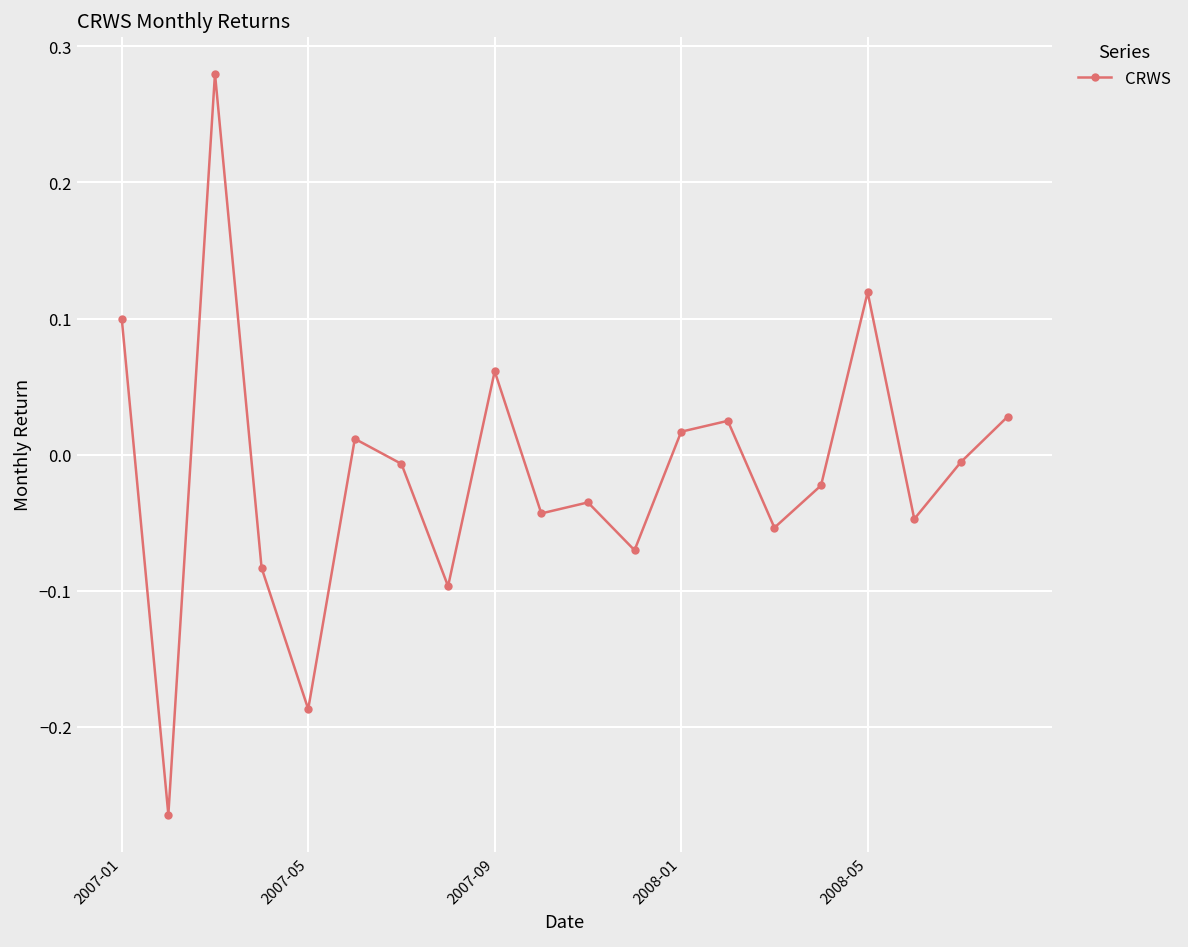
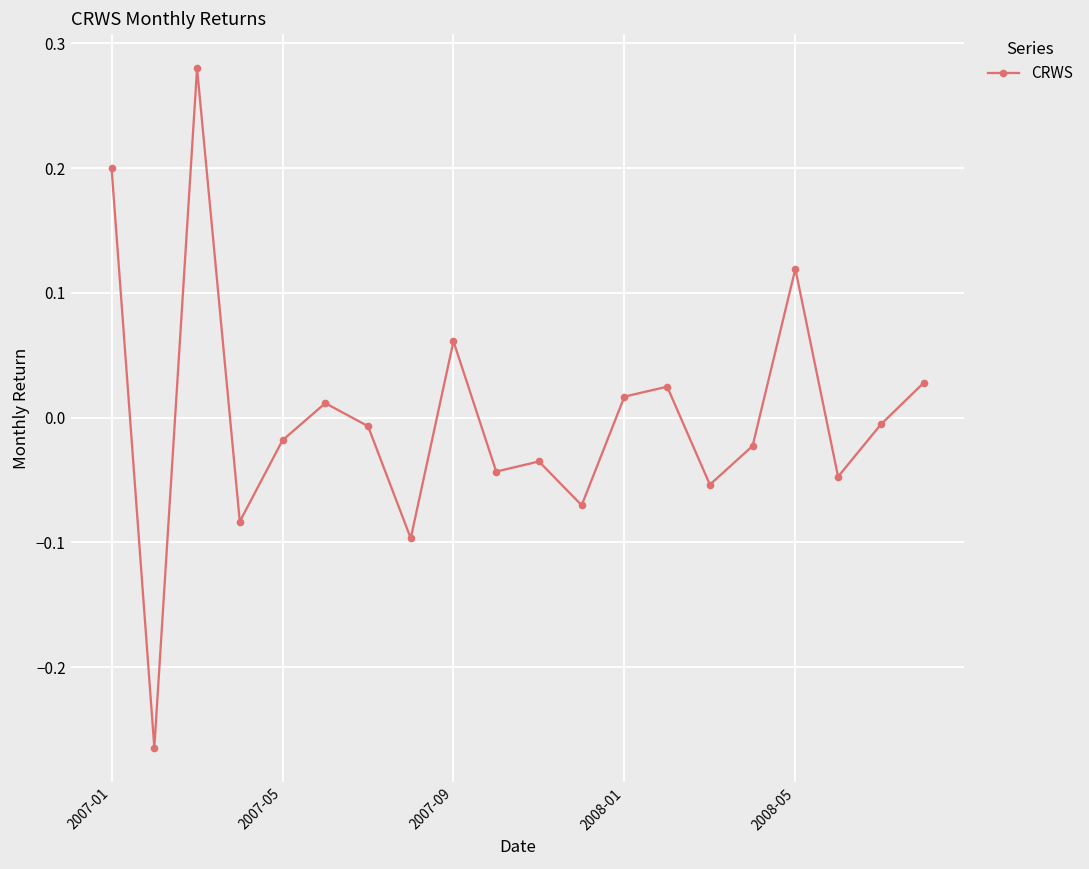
  {
-   "2007-01": 0.1,
-   "2007-05": -0.187,
+   "2007-01": 0.2,
+   "2007-05": -0.018,
    "2007-09": 0.061,
    "2008-01": 0.017,
    "2008-05": 0.119
  }
